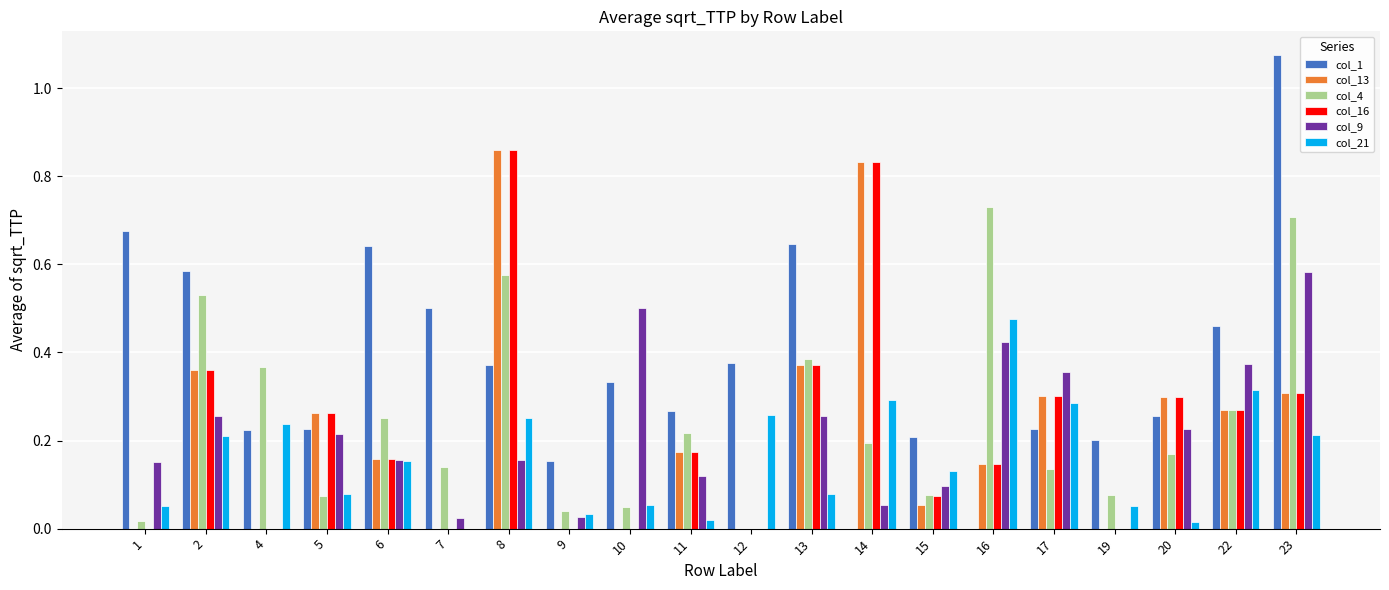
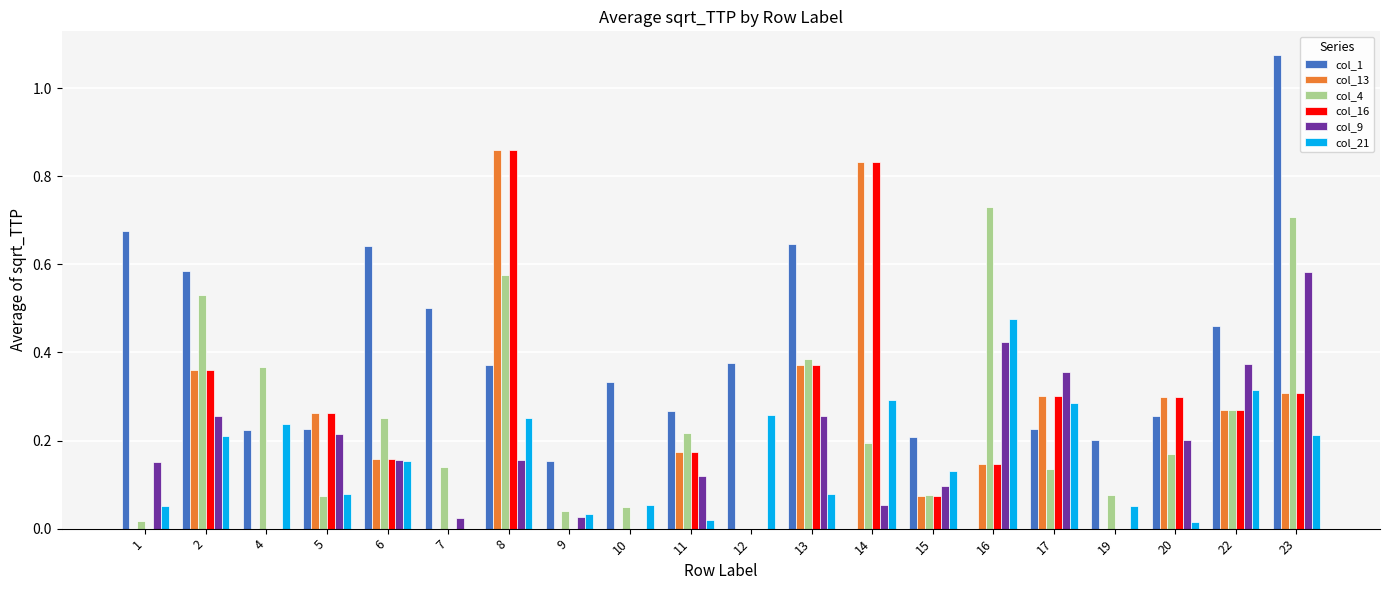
  {
    "col_1": {
      "1": 0.68,
      "2": 0.58,
      "4": 0.22,
      "5": 0.23,
      "6": 0.64,
      "7": 0.50,
      "8": 0.37,
      "9": 0.15,
      "10": 0.33,
      "11": 0.27,
      "12": 0.38,
      "13": 0.65,
      "14": 0.00,
      "15": 0.21,
      "16": 0.00,
      "17": 0.23,
      "19": 0.20,
      "20": 0.26,
      "22": 0.46,
      "23": 1.08
    },
    "col_13": {
      "1": 0.00,
      "2": 0.36,
      "4": 0.00,
      "5": 0.26,
      "6": 0.16,
      "7": 0.00,
      "8": 0.86,
      "9": 0.00,
      "10": 0.00,
      "11": 0.17,
      "12": 0.00,
      "13": 0.37,
      "14": 0.83,
-     "15": 0.05,
+     "15": 0.07,
      "16": 0.15,
      "17": 0.30,
      "19": 0.00,
      "20": 0.30,
      "22": 0.27,
      "23": 0.31
    },
    "col_4": {
      "1": 0.02,
      "2": 0.53,
      "4": 0.37,
      "5": 0.07,
      "6": 0.25,
      "7": 0.14,
      "8": 0.58,
      "9": 0.04,
      "10": 0.05,
      "11": 0.22,
      "12": 0.00,
      "13": 0.38,
      "14": 0.20,
      "15": 0.08,
      "16": 0.73,
      "17": 0.13,
      "19": 0.08,
      "20": 0.17,
      "22": 0.27,
      "23": 0.71
    },
    "col_16": {
      "1": 0.00,
      "2": 0.36,
      "4": 0.00,
      "5": 0.26,
      "6": 0.16,
      "7": 0.00,
      "8": 0.86,
      "9": 0.00,
      "10": 0.00,
      "11": 0.17,
      "12": 0.00,
      "13": 0.37,
      "14": 0.83,
      "15": 0.07,
      "16": 0.15,
      "17": 0.30,
      "19": 0.00,
      "20": 0.30,
      "22": 0.27,
      "23": 0.31
    },
    "col_9": {
      "1": 0.15,
      "2": 0.26,
      "4": 0.00,
      "5": 0.21,
      "6": 0.16,
      "7": 0.02,
      "8": 0.16,
      "9": 0.03,
-     "10": 0.5,
+     "10": 0.0,
      "11": 0.12,
      "12": 0.00,
      "13": 0.26,
      "14": 0.05,
      "15": 0.10,
      "16": 0.42,
      "17": 0.36,
      "19": 0.00,
-     "20": 0.23,
+     "20": 0.20,
      "22": 0.37,
      "23": 0.58
    },
    "col_21": {
      "1": 0.05,
      "2": 0.21,
      "4": 0.24,
      "5": 0.08,
      "6": 0.15,
      "7": 0.00,
      "8": 0.25,
      "9": 0.03,
      "10": 0.05,
      "11": 0.02,
      "12": 0.26,
      "13": 0.08,
      "14": 0.29,
      "15": 0.13,
      "16": 0.48,
      "17": 0.29,
      "19": 0.05,
      "20": 0.02,
      "22": 0.31,
      "23": 0.21
    }
  }
